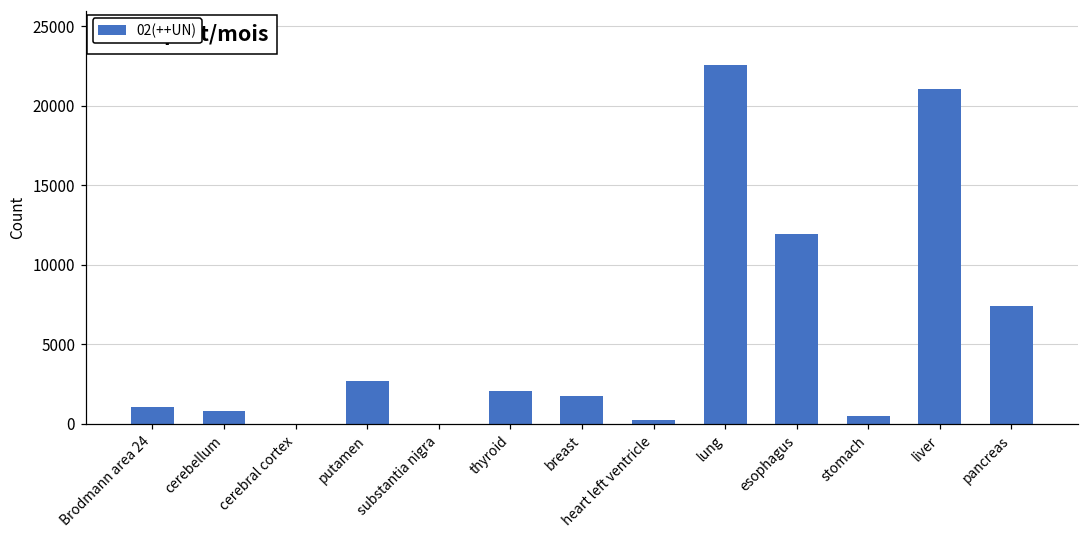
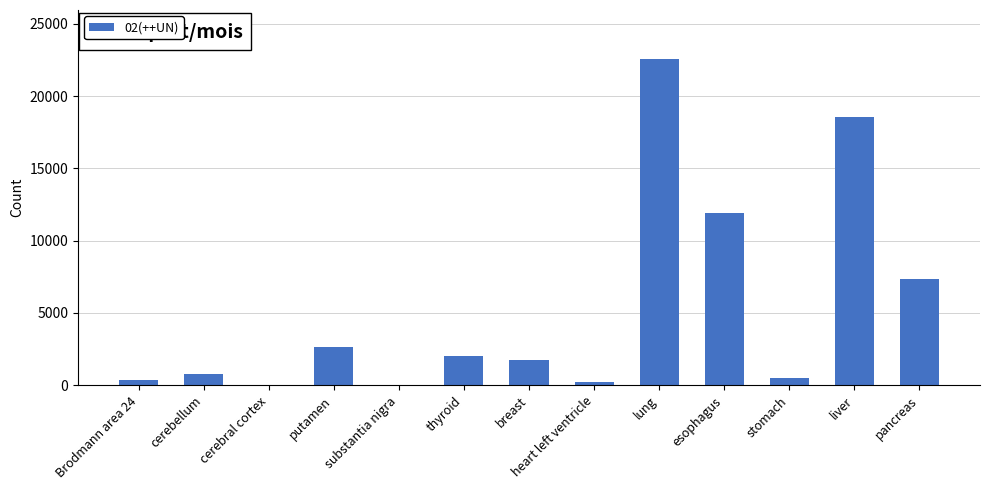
  {
-   "Brodmann area 24": 1000,
+   "Brodmann area 24": 400,
    "cerebellum": 800,
    "cerebral cortex": 0,
    "putamen": 2700,
    "substantia nigra": 0,
    "thyroid": 2000,
    "breast": 1700,
    "heart left ventricle": 200,
    "lung": 22600,
    "esophagus": 11900,
    "stomach": 500,
-   "liver": 21000,
+   "liver": 18600,
    "pancreas": 7400
  }
